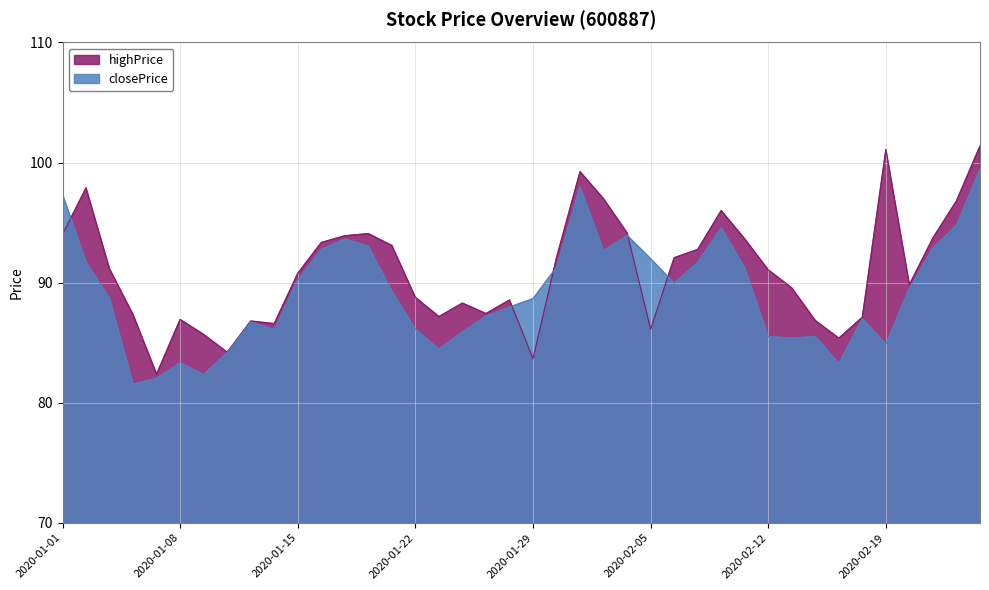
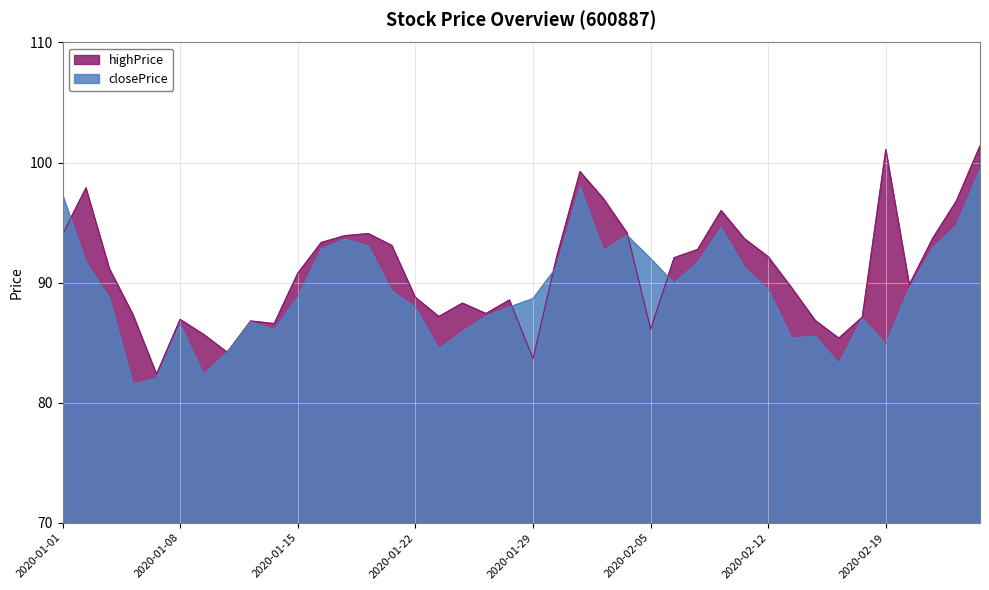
  {
    "highPrice": {
      "2020-01-01": 94.0,
      "2020-01-08": 86.9,
      "2020-01-15": 90.8,
      "2020-01-22": 88.8,
      "2020-01-29": 83.7,
      "2020-02-05": 86.1,
-     "2020-02-12": 91.1,
+     "2020-02-12": 92.2,
      "2020-02-19": 101.1
    },
    "closePrice": {
      "2020-01-01": 97.4,
-     "2020-01-08": 83.3,
-     "2020-01-15": 90.2,
-     "2020-01-22": 86.1,
+     "2020-01-08": 86.5,
+     "2020-01-15": 88.8,
+     "2020-01-22": 87.9,
      "2020-01-29": 88.7,
      "2020-02-05": 92.0,
-     "2020-02-12": 85.5,
+     "2020-02-12": 89.4,
      "2020-02-19": 84.9
    }
  }
